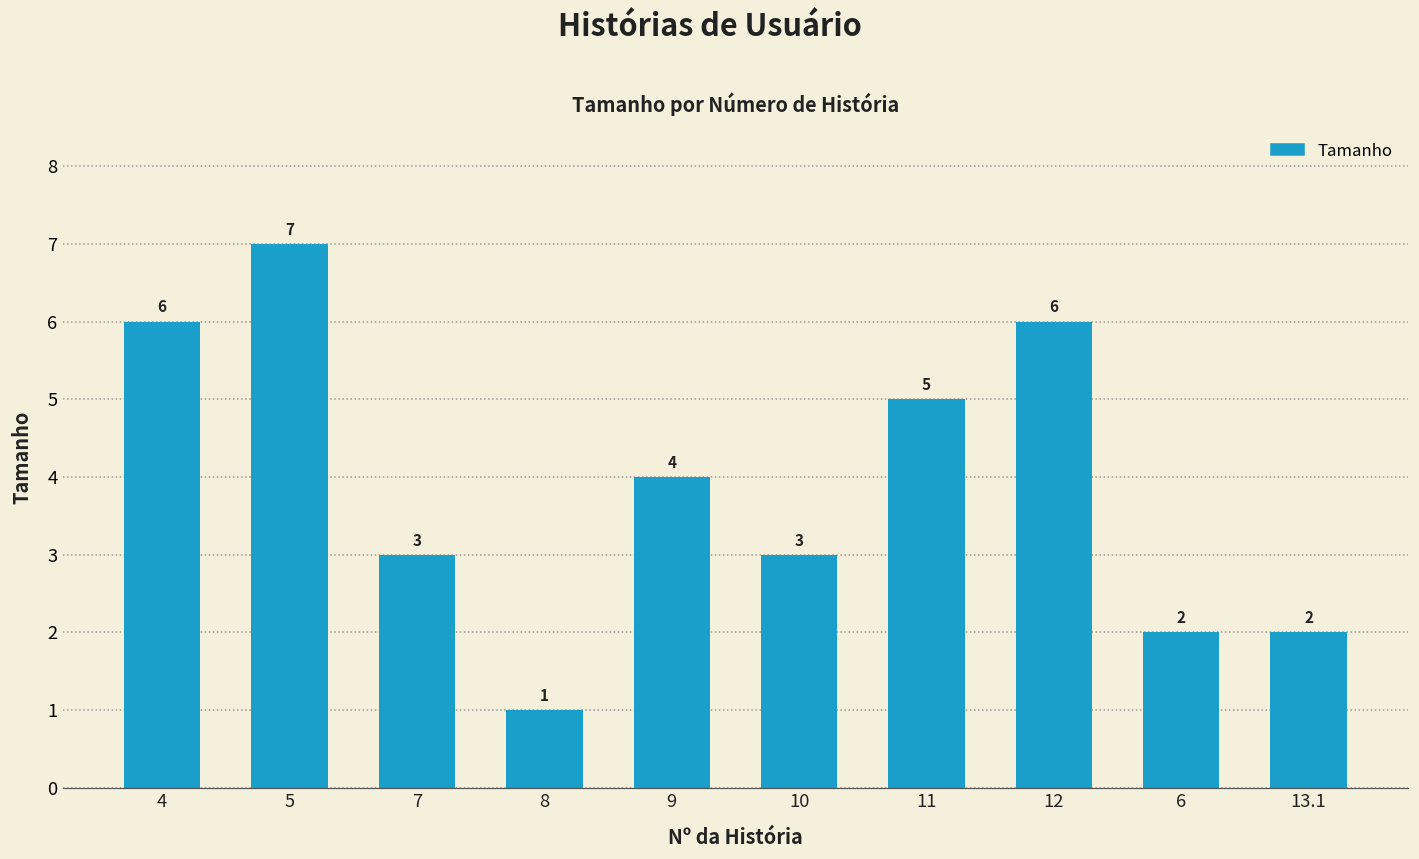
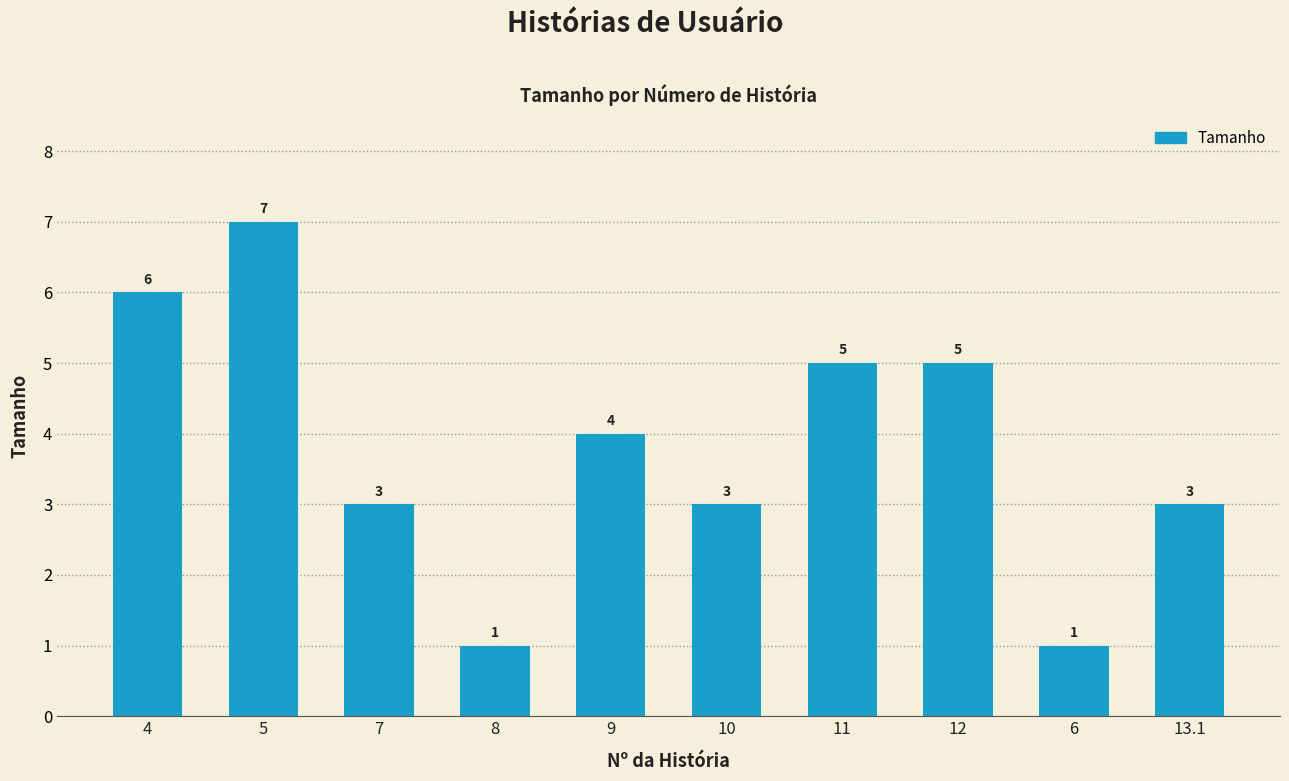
  {
    "4": 6,
    "5": 7,
    "7": 3,
    "8": 1,
    "9": 4,
    "10": 3,
    "11": 5,
-   "12": 6,
-   "6": 2,
-   "13.1": 2
+   "12": 5,
+   "6": 1,
+   "13.1": 3
  }
